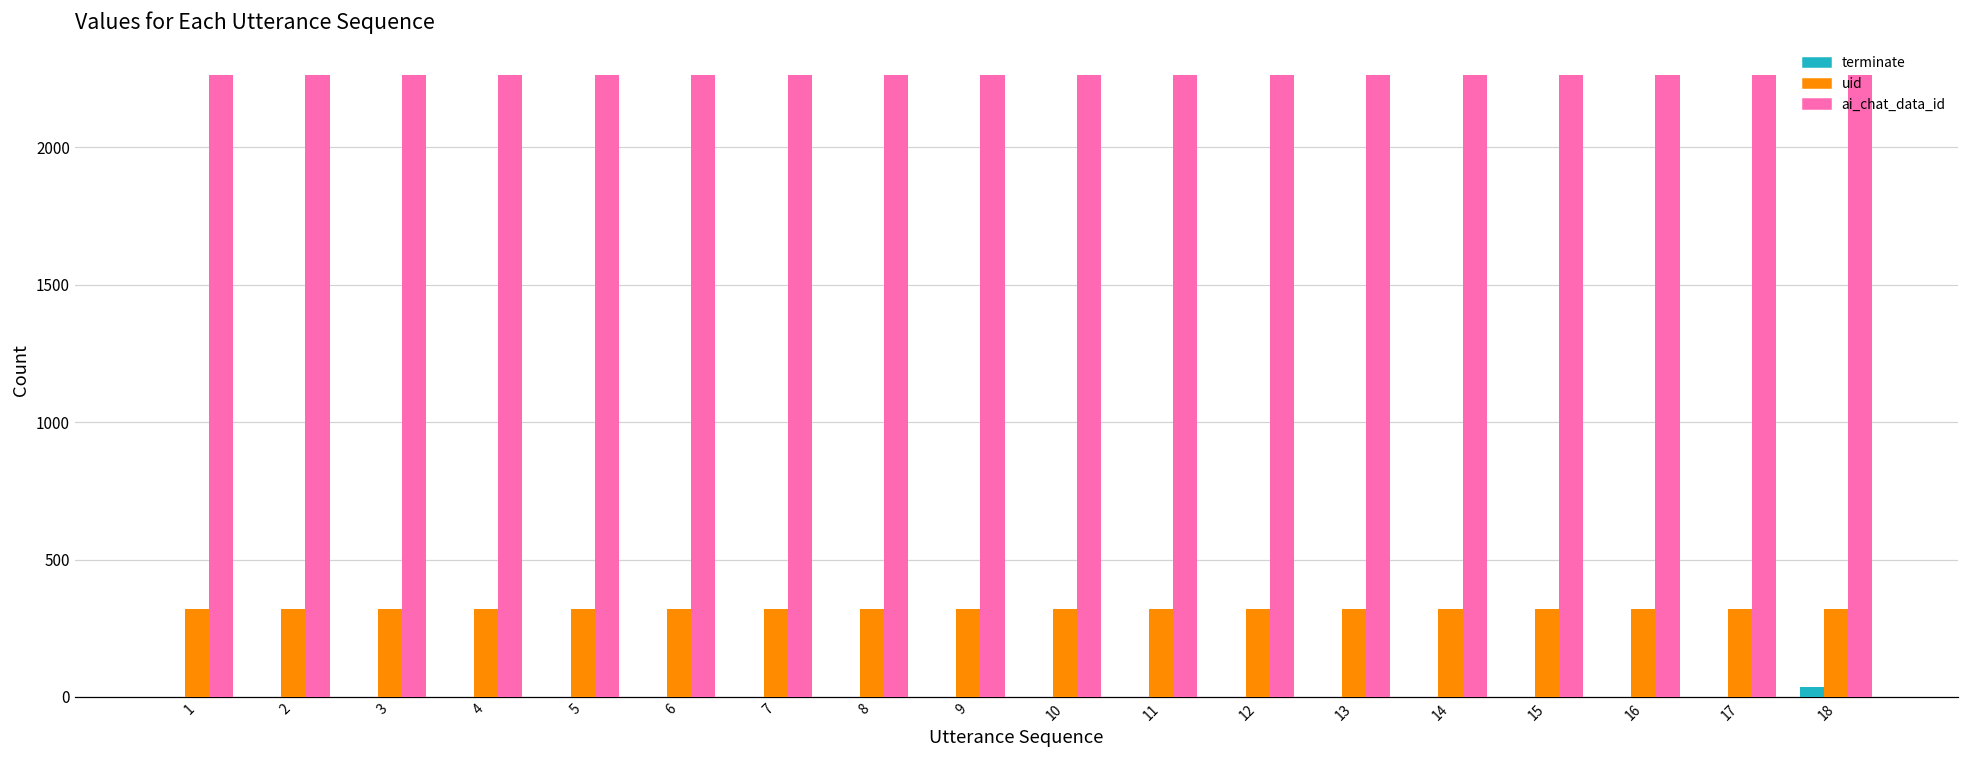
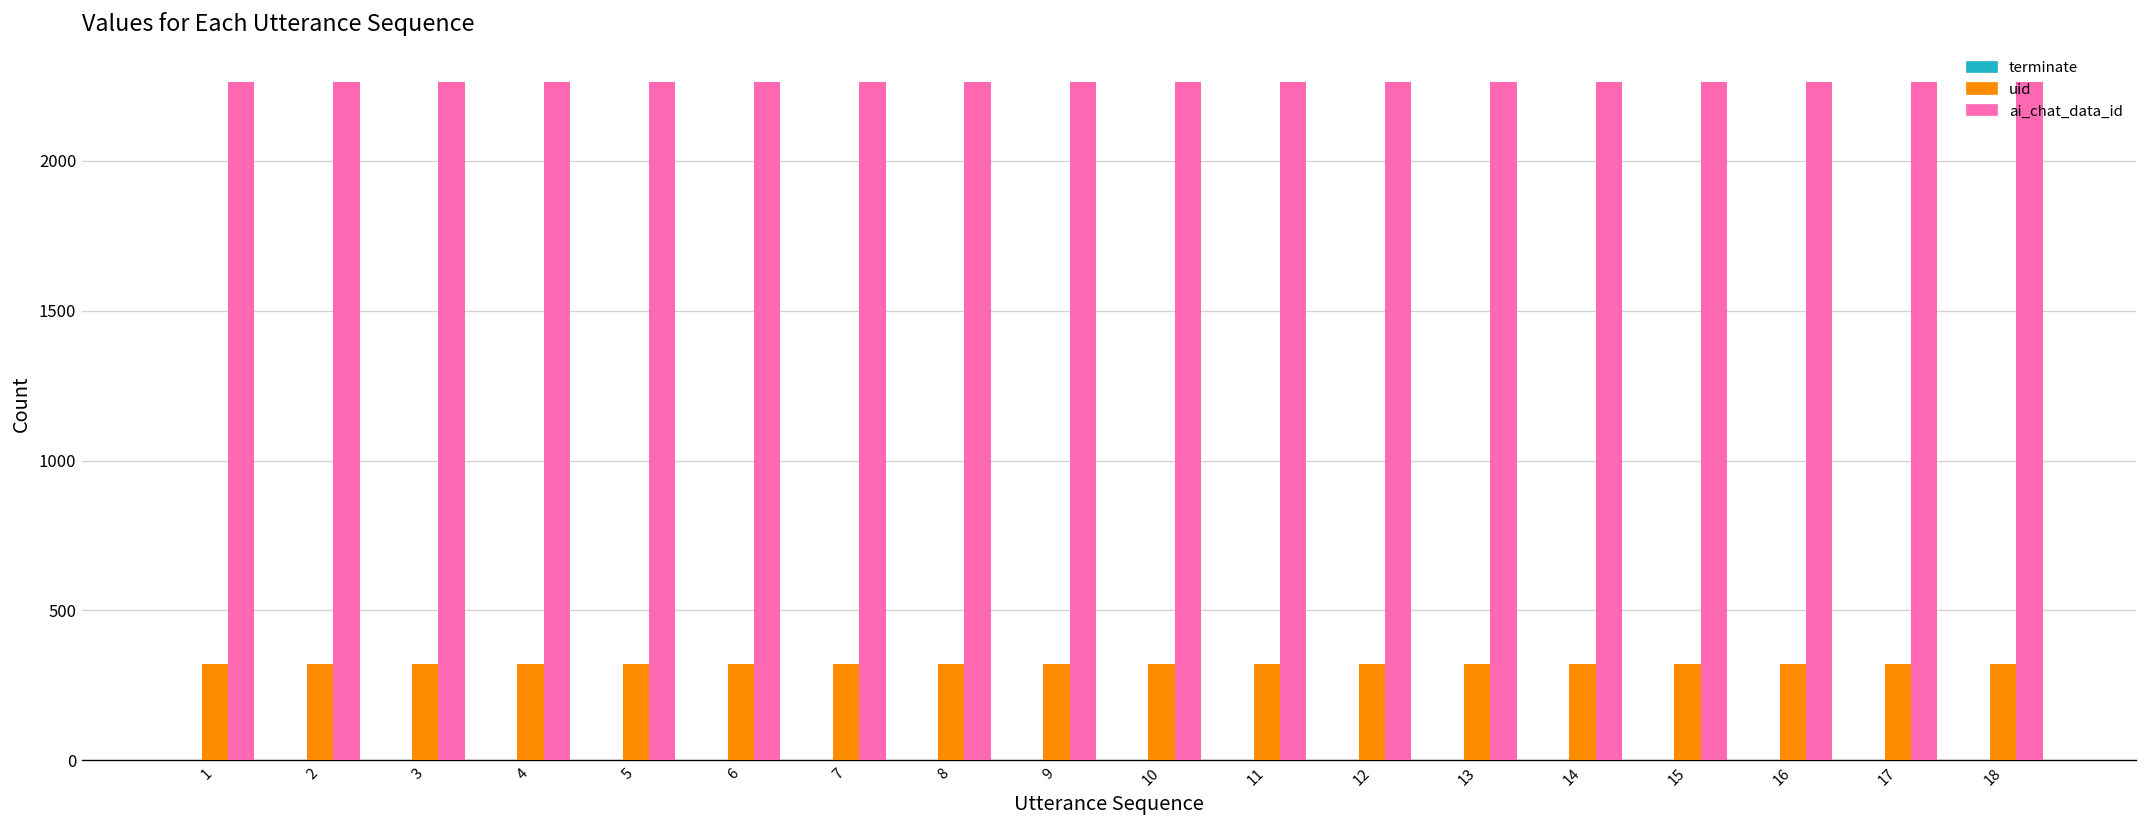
  {
    "terminate": {
      "1": 0,
      "2": 0,
      "3": 0,
      "4": 0,
      "5": 0,
      "6": 0,
      "7": 0,
      "8": 0,
      "9": 0,
      "10": 0,
      "11": 0,
      "12": 0,
      "13": 0,
      "14": 0,
      "15": 0,
      "16": 0,
      "17": 0,
-     "18": 40
+     "18": 0
    },
    "uid": {
      "1": 320,
      "2": 320,
      "3": 320,
      "4": 320,
      "5": 320,
      "6": 320,
      "7": 320,
      "8": 320,
      "9": 320,
      "10": 320,
      "11": 320,
      "12": 320,
      "13": 320,
      "14": 320,
      "15": 320,
      "16": 320,
      "17": 320,
      "18": 320
    },
    "ai_chat_data_id": {
      "1": 2260,
      "2": 2260,
      "3": 2260,
      "4": 2260,
      "5": 2260,
      "6": 2260,
      "7": 2260,
      "8": 2260,
      "9": 2260,
      "10": 2260,
      "11": 2260,
      "12": 2260,
      "13": 2260,
      "14": 2260,
      "15": 2260,
      "16": 2260,
      "17": 2260,
      "18": 2260
    }
  }
